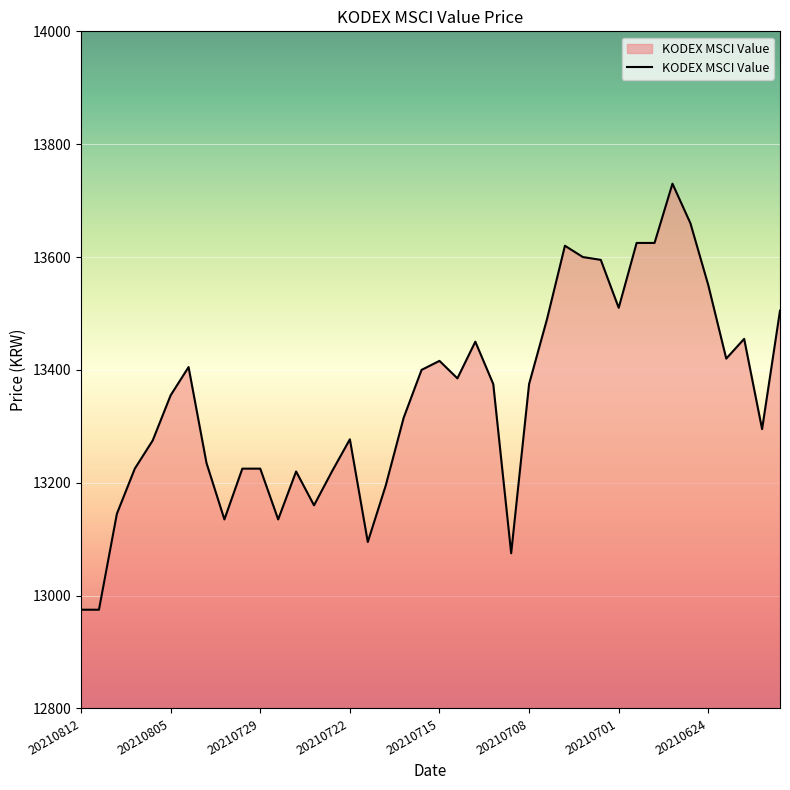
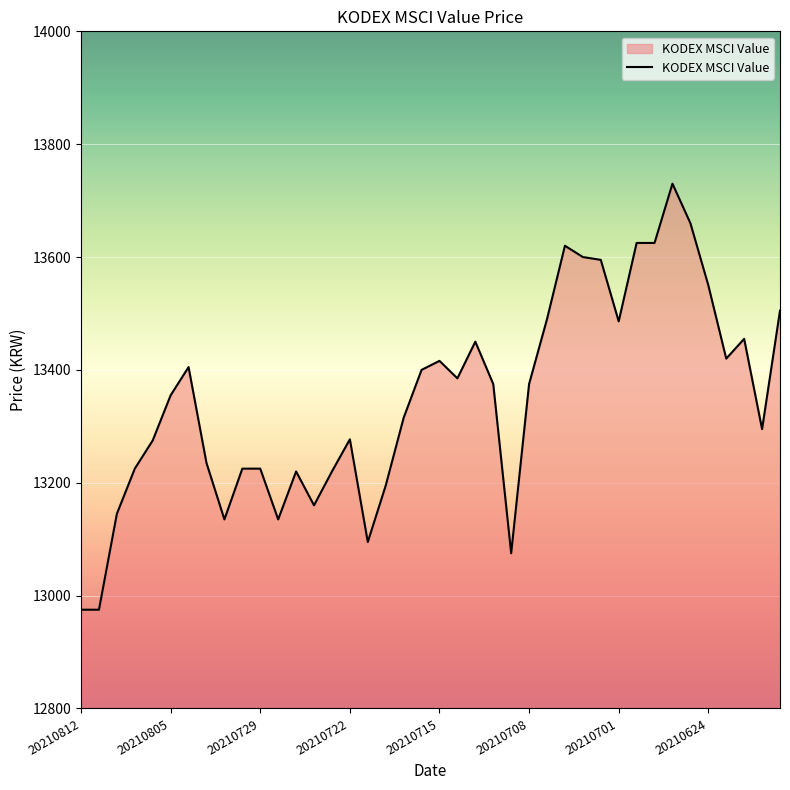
  {
    "20210812": 12980,
    "20210805": 13360,
    "20210729": 13230,
    "20210722": 13280,
    "20210715": 13420,
    "20210708": 13380,
-   "20210701": 13510,
+   "20210701": 13490,
    "20210624": 13550
  }
